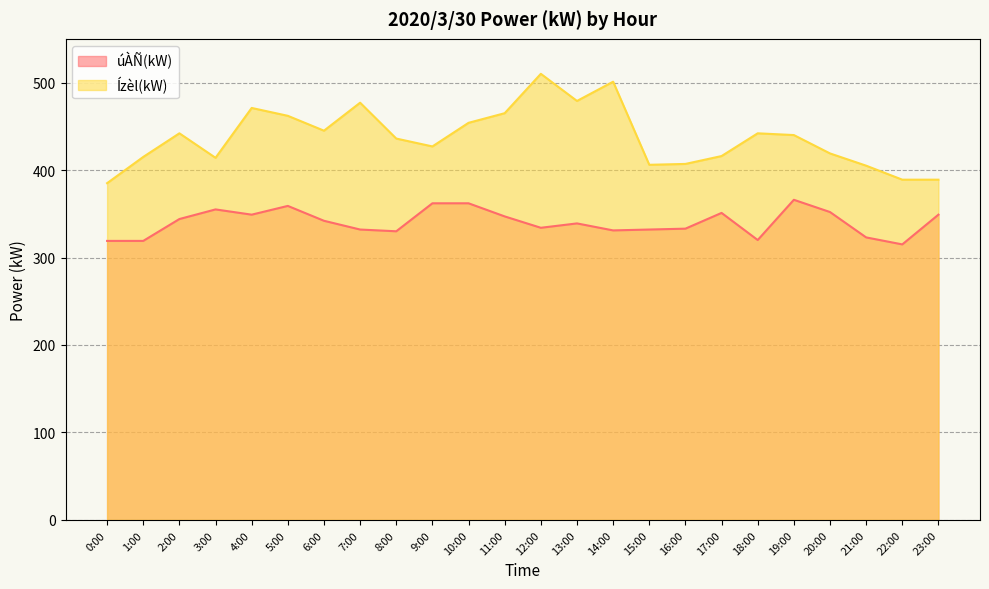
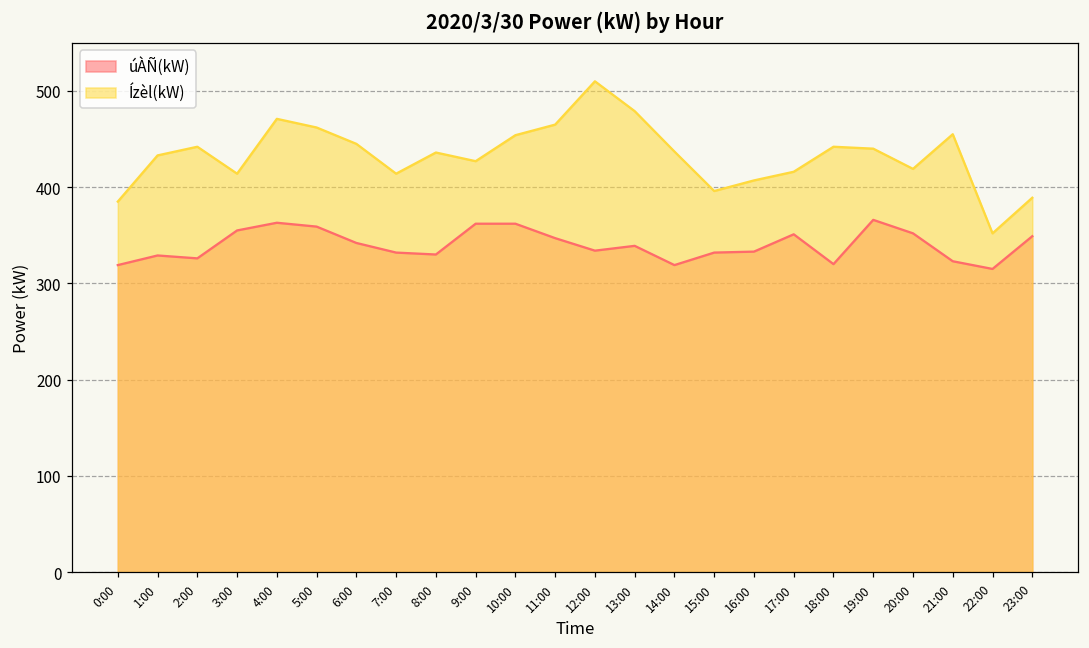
  {
    "úÀÑ(kW)": {
      "0:00": 320,
-     "1:00": 320,
-     "2:00": 340,
+     "1:00": 330,
+     "2:00": 330,
      "3:00": 360,
-     "4:00": 350,
+     "4:00": 360,
      "5:00": 360,
      "6:00": 340,
      "7:00": 330,
      "8:00": 330,
      "9:00": 360,
      "10:00": 360,
      "11:00": 350,
      "12:00": 330,
      "13:00": 340,
-     "14:00": 330,
+     "14:00": 320,
      "15:00": 330,
      "16:00": 330,
      "17:00": 350,
      "18:00": 320,
      "19:00": 370,
      "20:00": 350,
      "21:00": 320,
      "22:00": 320,
      "23:00": 350
    },
    "Ízèl(kW)": {
      "0:00": 390,
-     "1:00": 420,
+     "1:00": 430,
      "2:00": 440,
      "3:00": 410,
      "4:00": 470,
      "5:00": 460,
      "6:00": 450,
-     "7:00": 480,
+     "7:00": 410,
      "8:00": 440,
      "9:00": 430,
      "10:00": 450,
      "11:00": 470,
      "12:00": 510,
      "13:00": 480,
-     "14:00": 500,
-     "15:00": 410,
+     "14:00": 440,
+     "15:00": 400,
      "16:00": 410,
      "17:00": 420,
      "18:00": 440,
      "19:00": 440,
      "20:00": 420,
-     "21:00": 410,
-     "22:00": 390,
+     "21:00": 460,
+     "22:00": 350,
      "23:00": 390
    }
  }
